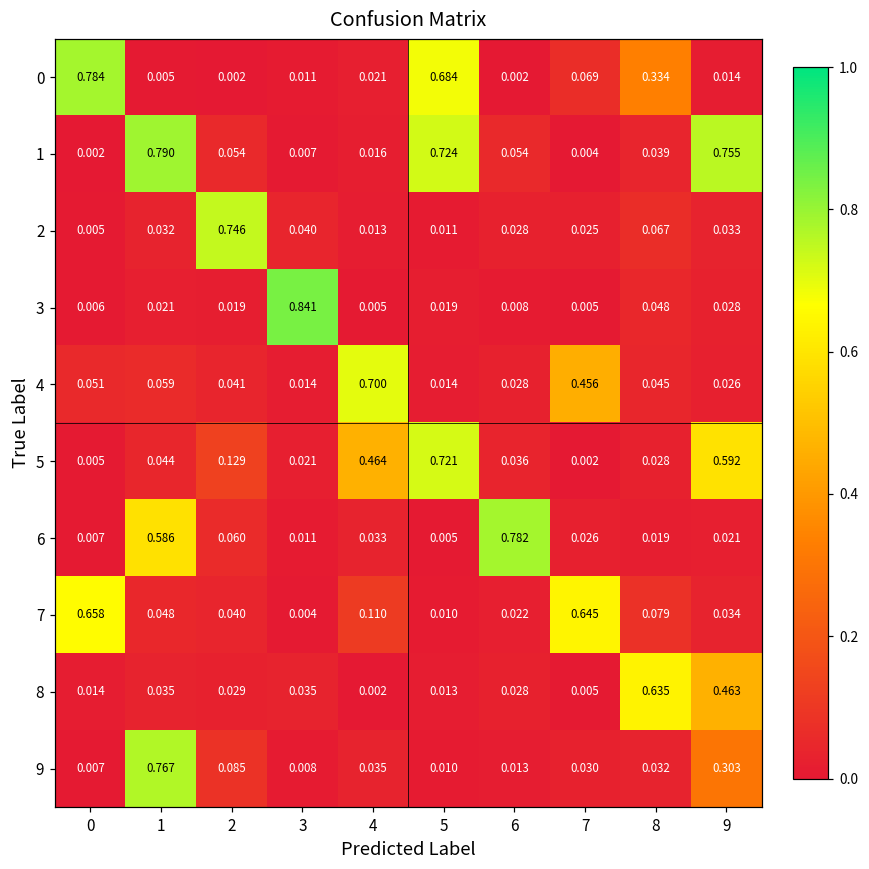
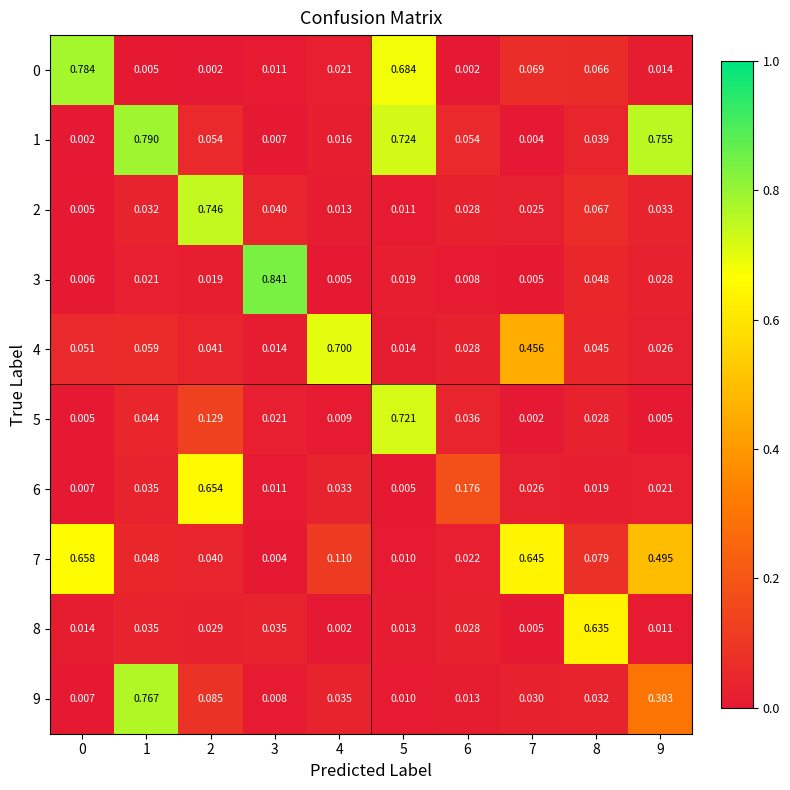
  {
    "0": {
      "0": 0.784,
      "1": 0.005,
      "2": 0.002,
      "3": 0.011,
      "4": 0.021,
      "5": 0.684,
      "6": 0.002,
      "7": 0.069,
-     "8": 0.334,
+     "8": 0.066,
      "9": 0.014
    },
    "1": {
      "0": 0.002,
      "1": 0.790,
      "2": 0.054,
      "3": 0.007,
      "4": 0.016,
      "5": 0.724,
      "6": 0.054,
      "7": 0.004,
      "8": 0.039,
      "9": 0.755
    },
    "2": {
      "0": 0.005,
      "1": 0.032,
      "2": 0.746,
      "3": 0.040,
      "4": 0.013,
      "5": 0.011,
      "6": 0.028,
      "7": 0.025,
      "8": 0.067,
      "9": 0.033
    },
    "3": {
      "0": 0.006,
      "1": 0.021,
      "2": 0.019,
      "3": 0.841,
      "4": 0.005,
      "5": 0.019,
      "6": 0.008,
      "7": 0.005,
      "8": 0.048,
      "9": 0.028
    },
    "4": {
      "0": 0.051,
      "1": 0.059,
      "2": 0.041,
      "3": 0.014,
      "4": 0.700,
      "5": 0.014,
      "6": 0.028,
      "7": 0.456,
      "8": 0.045,
      "9": 0.026
    },
    "5": {
      "0": 0.005,
      "1": 0.044,
      "2": 0.129,
      "3": 0.021,
-     "4": 0.464,
+     "4": 0.009,
      "5": 0.721,
      "6": 0.036,
      "7": 0.002,
      "8": 0.028,
-     "9": 0.592
+     "9": 0.005
    },
    "6": {
      "0": 0.007,
-     "1": 0.586,
-     "2": 0.060,
+     "1": 0.035,
+     "2": 0.654,
      "3": 0.011,
      "4": 0.033,
      "5": 0.005,
-     "6": 0.782,
+     "6": 0.176,
      "7": 0.026,
      "8": 0.019,
      "9": 0.021
    },
    "7": {
      "0": 0.658,
      "1": 0.048,
      "2": 0.040,
      "3": 0.004,
      "4": 0.110,
      "5": 0.010,
      "6": 0.022,
      "7": 0.645,
      "8": 0.079,
-     "9": 0.034
+     "9": 0.495
    },
    "8": {
      "0": 0.014,
      "1": 0.035,
      "2": 0.029,
      "3": 0.035,
      "4": 0.002,
      "5": 0.013,
      "6": 0.028,
      "7": 0.005,
      "8": 0.635,
-     "9": 0.463
+     "9": 0.011
    },
    "9": {
      "0": 0.007,
      "1": 0.767,
      "2": 0.085,
      "3": 0.008,
      "4": 0.035,
      "5": 0.010,
      "6": 0.013,
      "7": 0.030,
      "8": 0.032,
      "9": 0.303
    }
  }
